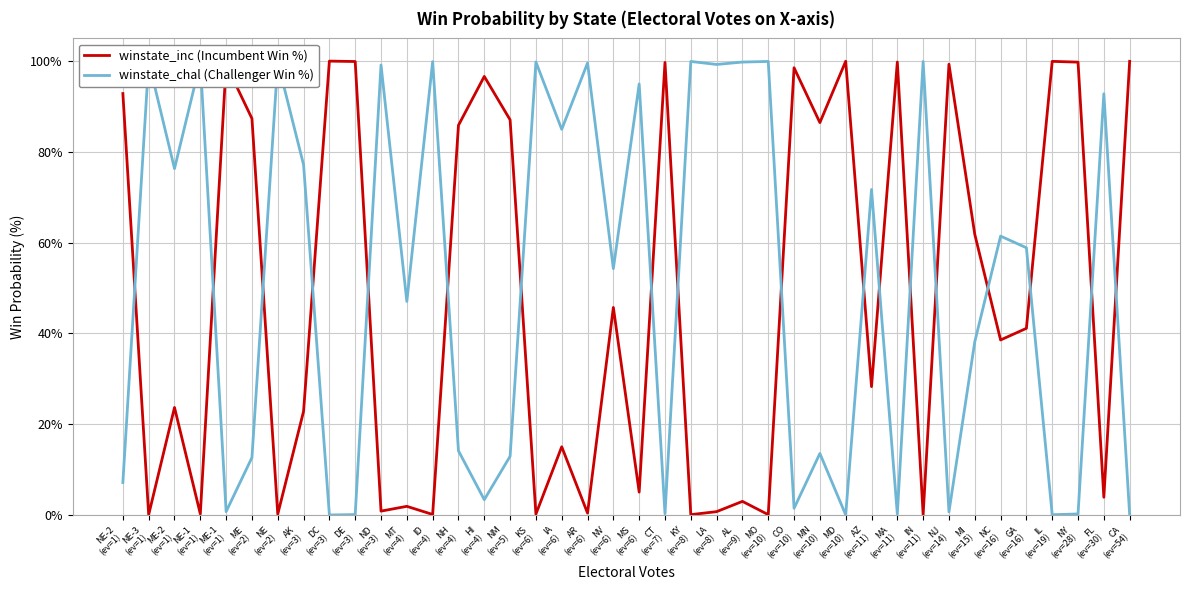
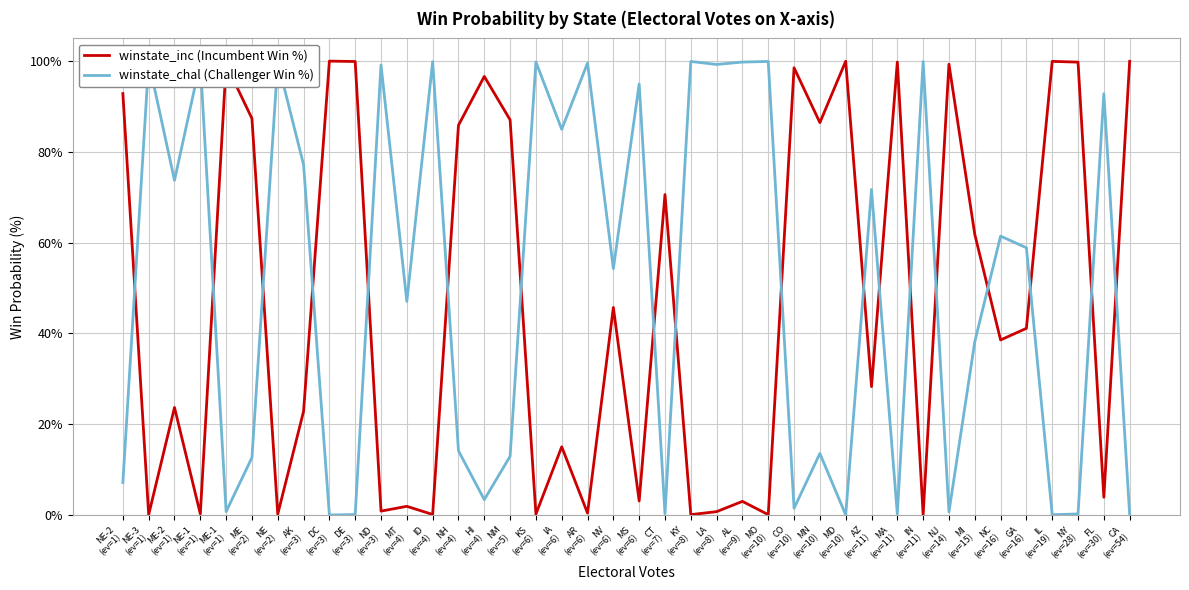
  {
    "winstate_inc (Incumbent Win %)": {
      "NE-2 (ev=1)": "93%",
      "NE-3 (ev=1)": "0%",
      "ME-2 (ev=1)": "24%",
      "NE-1 (ev=1)": "0%",
      "ME (ev=2)": "87%",
      "NE (ev=2)": "0%",
      "AK (ev=3)": "23%",
      "DC (ev=3)": "100%",
      "DE (ev=3)": "100%",
      "ND (ev=3)": "1%",
      "MT (ev=4)": "2%",
      "ID (ev=4)": "0%",
      "NH (ev=4)": "86%",
      "HI (ev=4)": "97%",
      "NM (ev=5)": "87%",
      "KS (ev=6)": "0%",
      "IA (ev=6)": "15%",
      "AR (ev=6)": "0%",
      "NV (ev=6)": "46%",
-     "MS (ev=6)": "5%",
-     "CT (ev=7)": "100%",
+     "MS (ev=6)": "3%",
+     "CT (ev=7)": "71%",
      "KY (ev=8)": "0%",
      "LA (ev=8)": "1%",
      "AL (ev=9)": "3%",
      "MO (ev=10)": "0%",
      "CO (ev=10)": "99%",
      "MN (ev=10)": "86%",
      "MD (ev=10)": "100%",
      "AZ (ev=11)": "28%",
      "MA (ev=11)": "100%",
      "IN (ev=11)": "0%",
      "NJ (ev=14)": "99%",
      "MI (ev=15)": "62%",
      "NC (ev=16)": "39%",
      "GA (ev=16)": "41%",
      "IL (ev=19)": "100%",
      "NY (ev=28)": "100%",
      "FL (ev=30)": "4%",
      "CA (ev=54)": "100%"
    },
    "winstate_chal (Challenger Win %)": {
      "NE-2 (ev=1)": "7%",
-     "ME-2 (ev=1)": "76%",
+     "ME-2 (ev=1)": "74%",
      "ME-1 (ev=1)": "1%",
      "ME (ev=2)": "13%",
      "AK (ev=3)": "77%",
      "DC (ev=3)": "0%",
      "DE (ev=3)": "0%",
      "ND (ev=3)": "99%",
      "MT (ev=4)": "47%",
      "ID (ev=4)": "100%",
      "NH (ev=4)": "14%",
      "HI (ev=4)": "3%",
      "NM (ev=5)": "13%",
      "KS (ev=6)": "100%",
      "IA (ev=6)": "85%",
      "AR (ev=6)": "100%",
      "NV (ev=6)": "54%",
      "MS (ev=6)": "95%",
      "CT (ev=7)": "0%",
      "KY (ev=8)": "100%",
      "LA (ev=8)": "99%",
      "AL (ev=9)": "100%",
      "MO (ev=10)": "100%",
      "CO (ev=10)": "1%",
      "MN (ev=10)": "14%",
      "MD (ev=10)": "0%",
      "AZ (ev=11)": "72%",
      "MA (ev=11)": "0%",
      "IN (ev=11)": "100%",
      "NJ (ev=14)": "1%",
      "MI (ev=15)": "38%",
      "NC (ev=16)": "61%",
      "GA (ev=16)": "59%",
      "IL (ev=19)": "0%",
      "NY (ev=28)": "0%",
      "FL (ev=30)": "93%",
      "CA (ev=54)": "0%"
    }
  }
